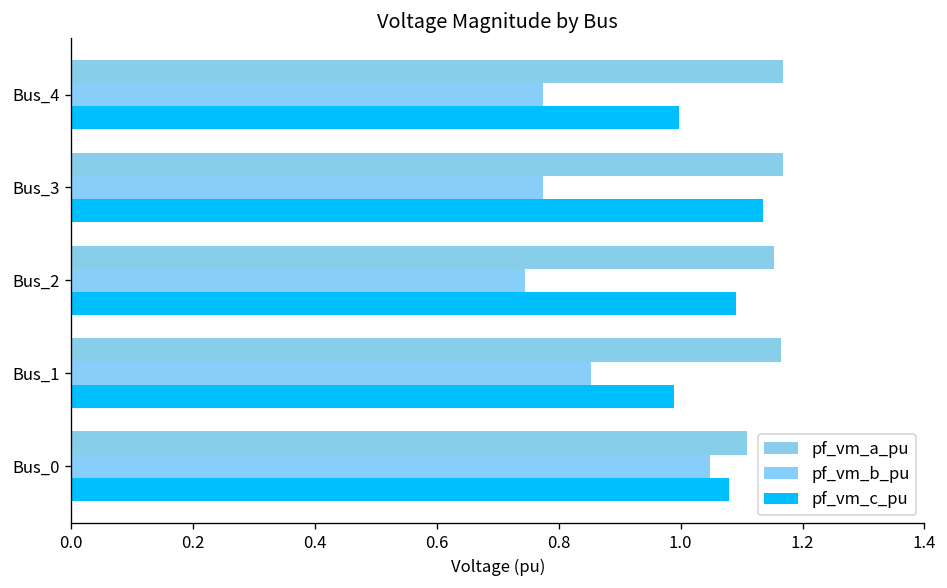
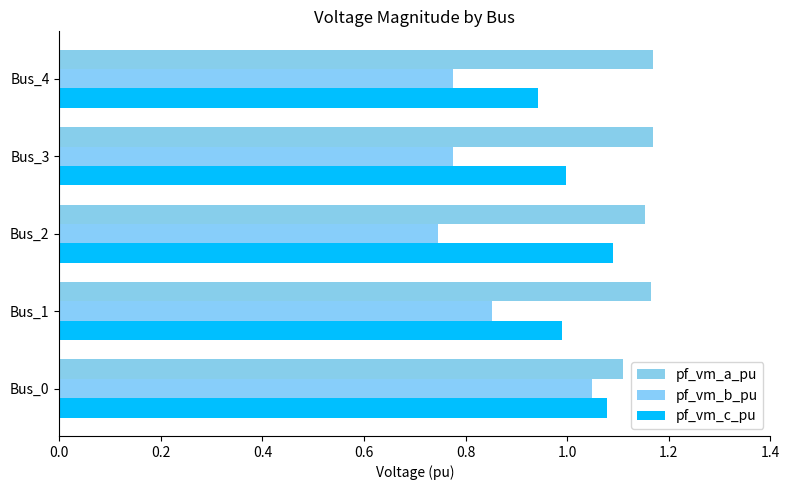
  {
    "pf_vm_c_pu": {
-     "Bus_4": 1.00,
-     "Bus_3": 1.14,
+     "Bus_4": 0.94,
+     "Bus_3": 1.00,
      "Bus_2": 1.09,
      "Bus_1": 0.99,
      "Bus_0": 1.08
    }
  }
